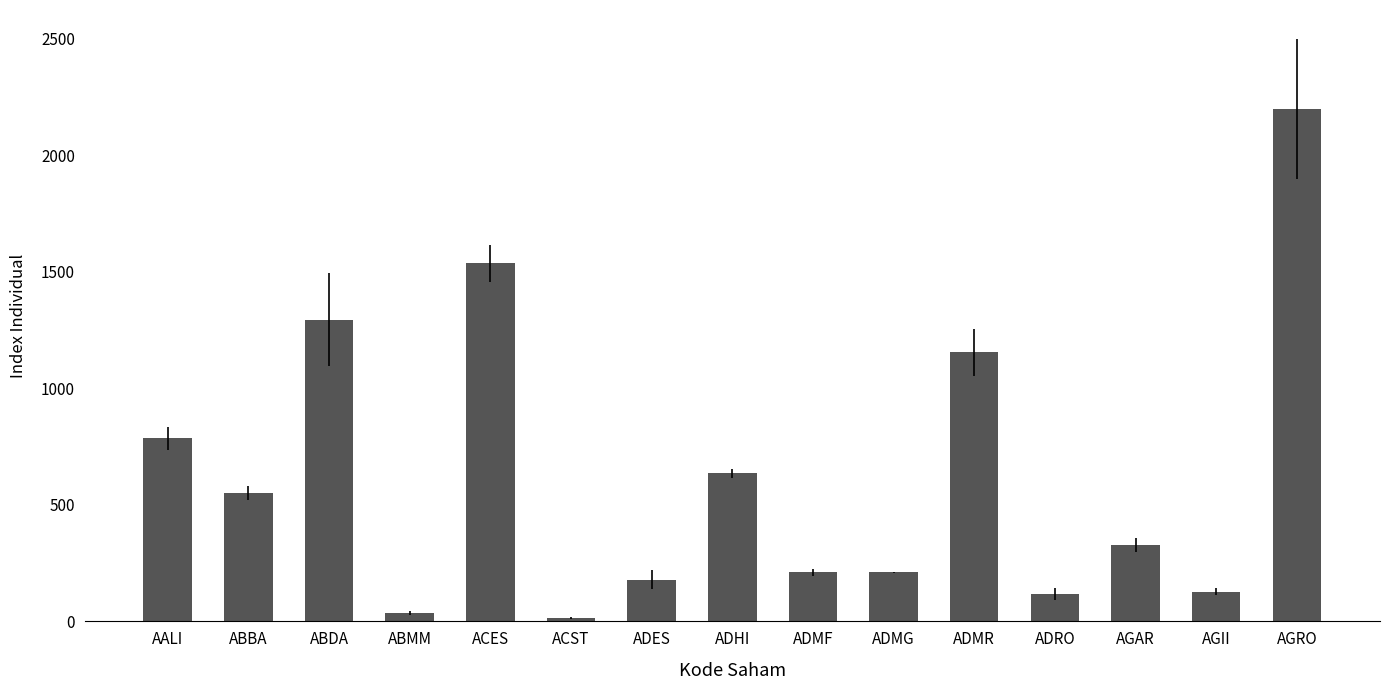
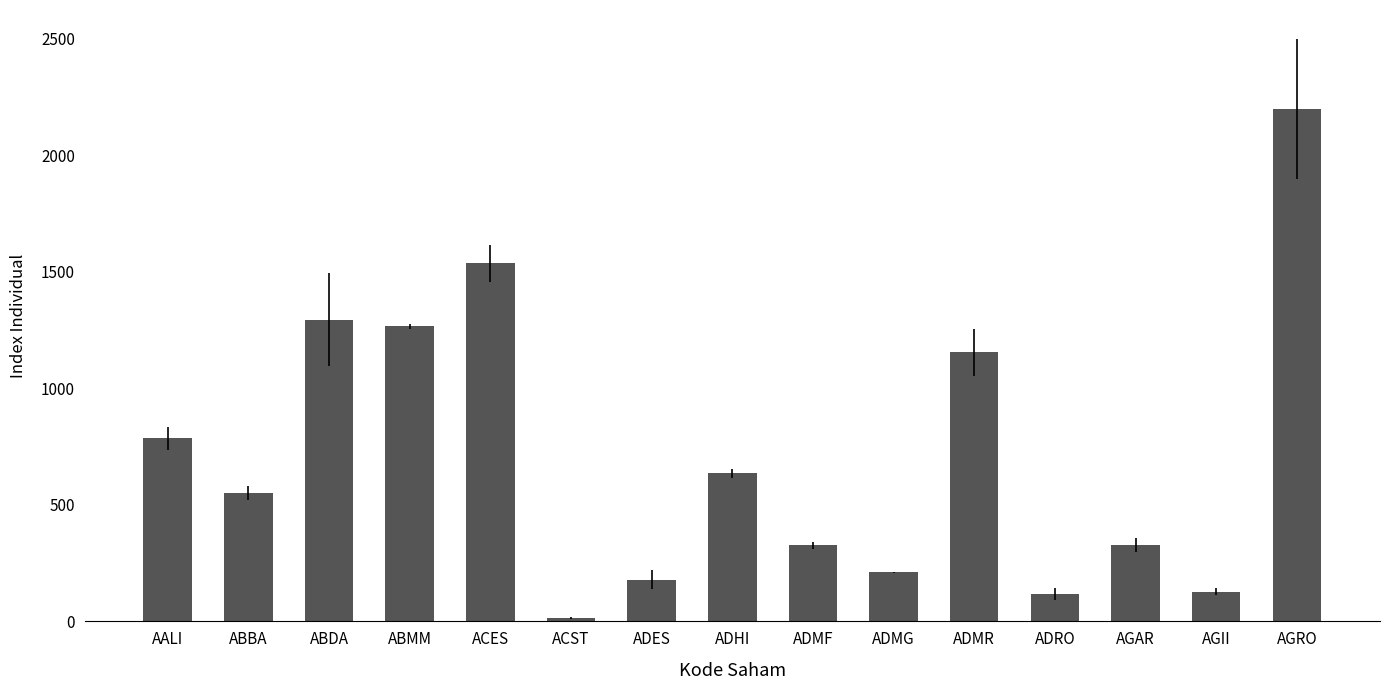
  {
    "AALI": 790,
    "ABBA": 550,
    "ABDA": 1300,
-   "ABMM": 40,
+   "ABMM": 1270,
    "ACES": 1540,
    "ACST": 10,
    "ADES": 180,
    "ADHI": 640,
-   "ADMF": 210,
+   "ADMF": 330,
    "ADMG": 210,
    "ADMR": 1160,
    "ADRO": 120,
    "AGAR": 330,
    "AGII": 130,
    "AGRO": 2200
  }
